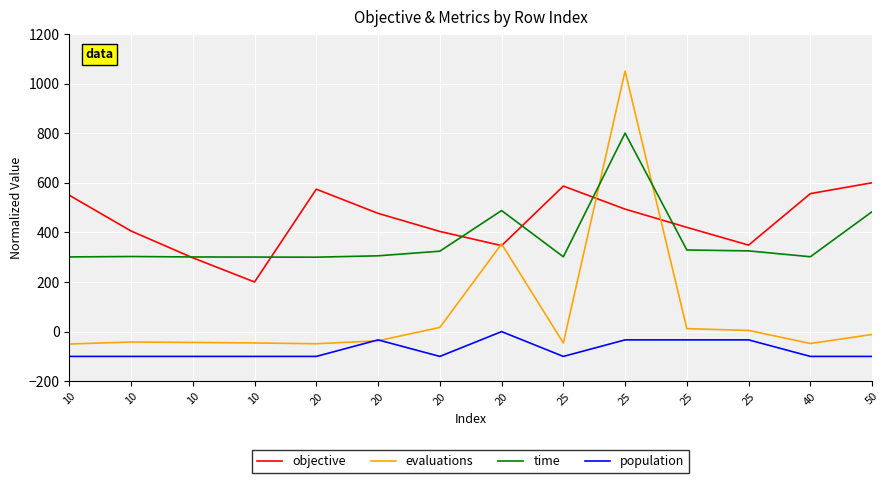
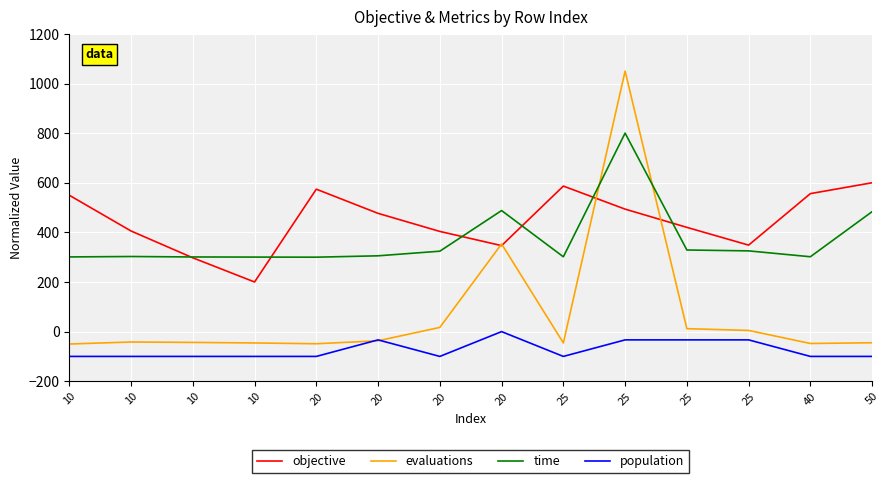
  {
    "objective": {
      "40": 560,
      "50": 600
    },
    "evaluations": {
      "40": -50,
-     "50": -10
+     "50": -40
    },
    "time": {
      "40": 300,
      "50": 480
    },
    "population": {
      "40": -100,
      "50": -100
    }
  }
